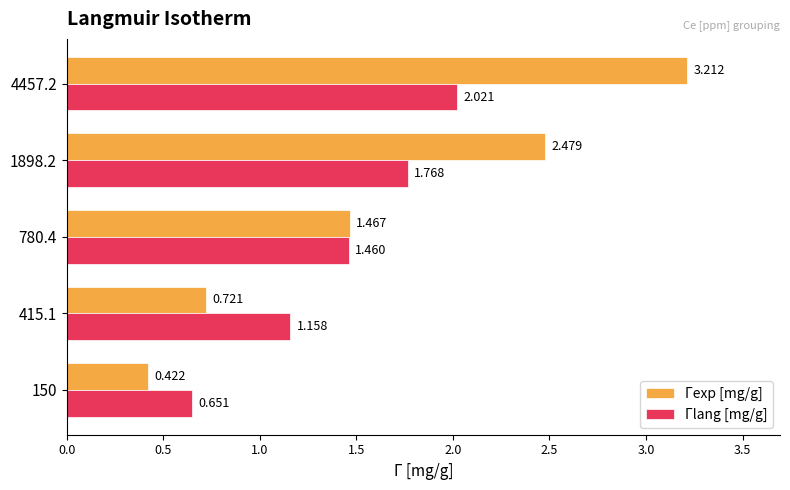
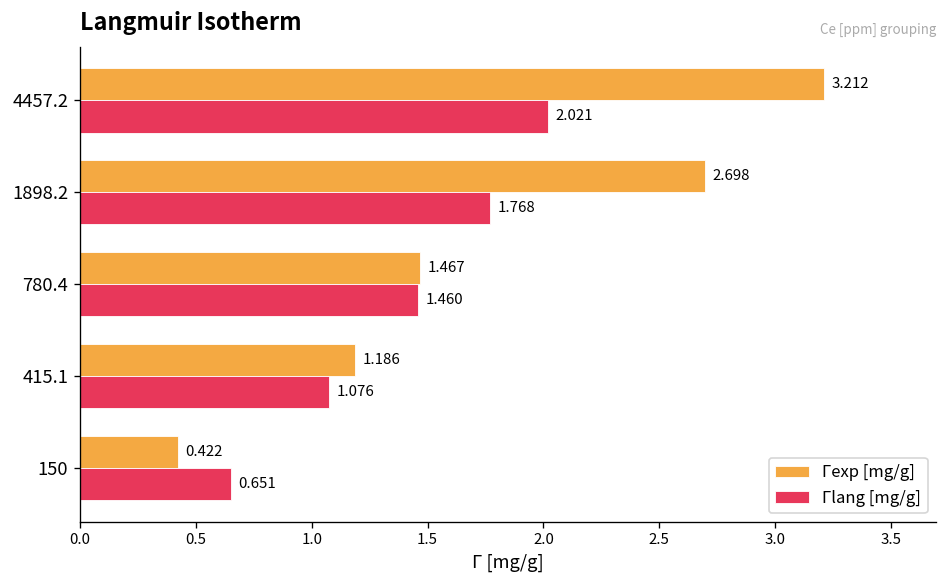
  {
    "Γexp [mg/g]": {
      "4457.2": 3.212,
-     "1898.2": 2.479,
+     "1898.2": 2.698,
      "780.4": 1.467,
-     "415.1": 0.721,
+     "415.1": 1.186,
      "150": 0.422
    },
    "Γlang [mg/g]": {
      "4457.2": 2.021,
      "1898.2": 1.768,
      "780.4": 1.460,
-     "415.1": 1.158,
+     "415.1": 1.076,
      "150": 0.651
    }
  }
